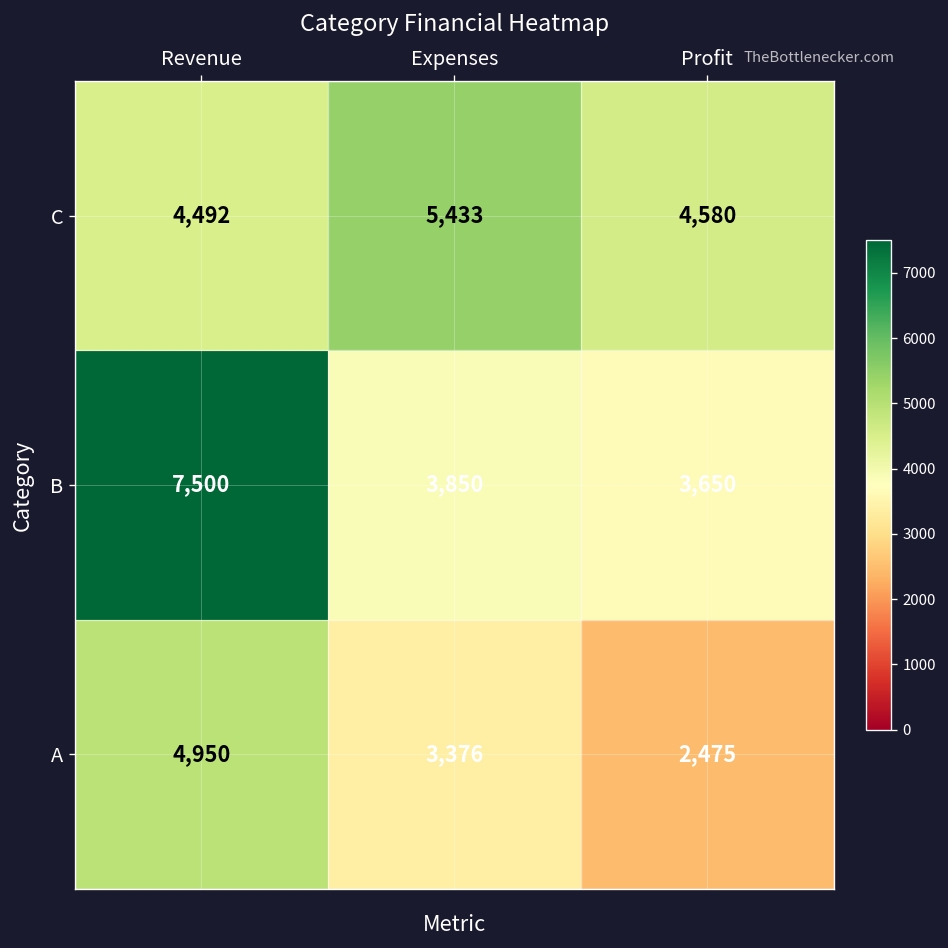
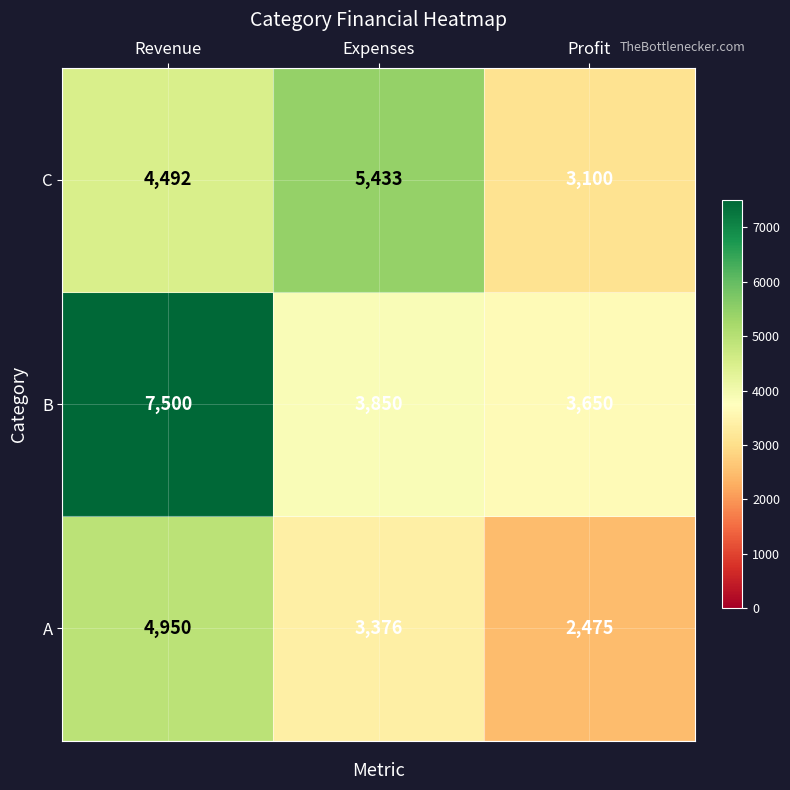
  {
    "C": {
      "Revenue": "4,492",
      "Expenses": "5,433",
-     "Profit": "4,580"
+     "Profit": "3,100"
    },
    "B": {
      "Revenue": "7,500",
      "Expenses": "3,850",
      "Profit": "3,650"
    },
    "A": {
      "Revenue": "4,950",
      "Expenses": "3,376",
      "Profit": "2,475"
    }
  }
